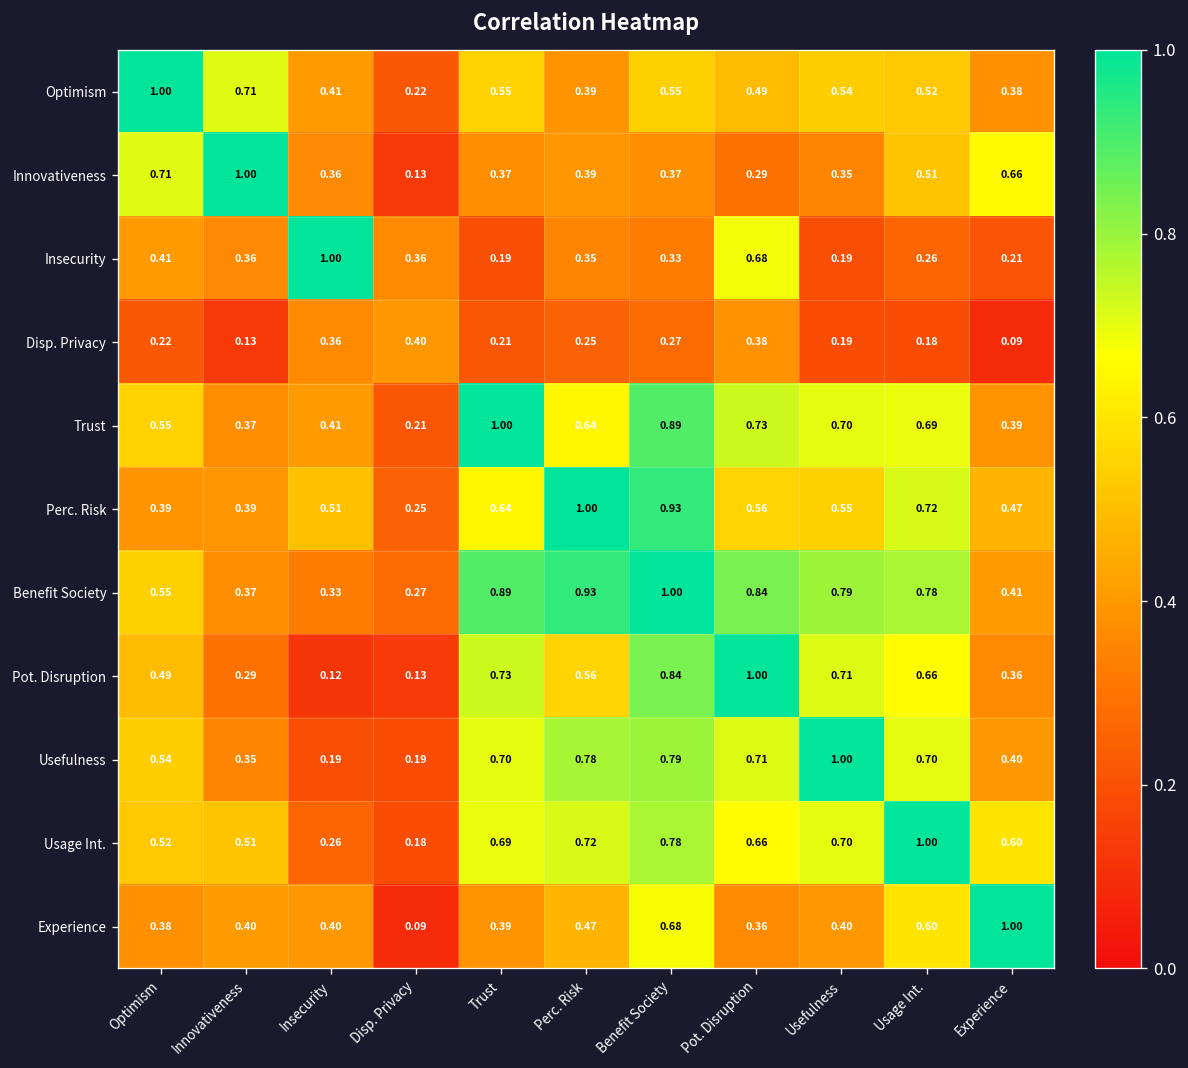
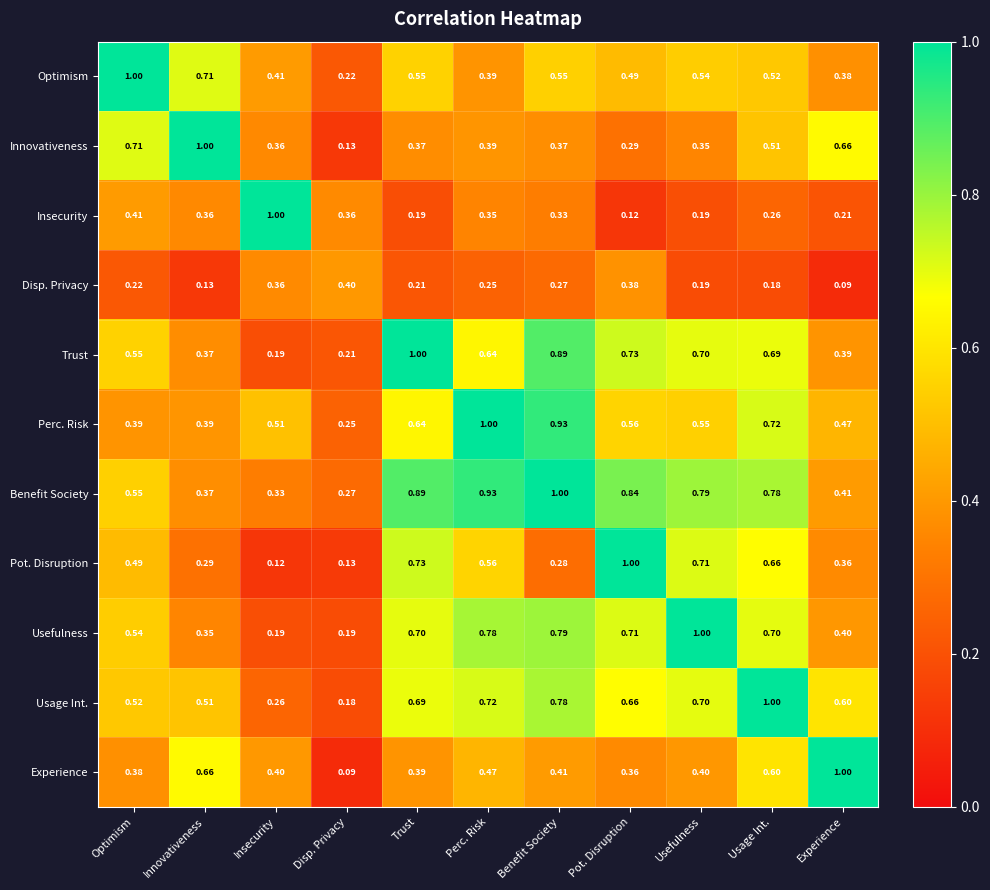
  {
    "Optimism": {
      "Optimism": 1.00,
      "Innovativeness": 0.71,
      "Insecurity": 0.41,
      "Disp. Privacy": 0.22,
      "Trust": 0.55,
      "Perc. Risk": 0.39,
      "Benefit Society": 0.55,
      "Pot. Disruption": 0.49,
      "Usefulness": 0.54,
      "Usage Int.": 0.52,
      "Experience": 0.38
    },
    "Innovativeness": {
      "Optimism": 0.71,
      "Innovativeness": 1.00,
      "Insecurity": 0.36,
      "Disp. Privacy": 0.13,
      "Trust": 0.37,
      "Perc. Risk": 0.39,
      "Benefit Society": 0.37,
      "Pot. Disruption": 0.29,
      "Usefulness": 0.35,
      "Usage Int.": 0.51,
      "Experience": 0.66
    },
    "Insecurity": {
      "Optimism": 0.41,
      "Innovativeness": 0.36,
      "Insecurity": 1.00,
      "Disp. Privacy": 0.36,
      "Trust": 0.19,
      "Perc. Risk": 0.35,
      "Benefit Society": 0.33,
-     "Pot. Disruption": 0.68,
+     "Pot. Disruption": 0.12,
      "Usefulness": 0.19,
      "Usage Int.": 0.26,
      "Experience": 0.21
    },
    "Disp. Privacy": {
      "Optimism": 0.22,
      "Innovativeness": 0.13,
      "Insecurity": 0.36,
      "Disp. Privacy": 0.40,
      "Trust": 0.21,
      "Perc. Risk": 0.25,
      "Benefit Society": 0.27,
      "Pot. Disruption": 0.38,
      "Usefulness": 0.19,
      "Usage Int.": 0.18,
      "Experience": 0.09
    },
    "Trust": {
      "Optimism": 0.55,
      "Innovativeness": 0.37,
-     "Insecurity": 0.41,
+     "Insecurity": 0.19,
      "Disp. Privacy": 0.21,
      "Trust": 1.00,
      "Perc. Risk": 0.64,
      "Benefit Society": 0.89,
      "Pot. Disruption": 0.73,
      "Usefulness": 0.70,
      "Usage Int.": 0.69,
      "Experience": 0.39
    },
    "Perc. Risk": {
      "Optimism": 0.39,
      "Innovativeness": 0.39,
      "Insecurity": 0.51,
      "Disp. Privacy": 0.25,
      "Trust": 0.64,
      "Perc. Risk": 1.00,
      "Benefit Society": 0.93,
      "Pot. Disruption": 0.56,
      "Usefulness": 0.55,
      "Usage Int.": 0.72,
      "Experience": 0.47
    },
    "Benefit Society": {
      "Optimism": 0.55,
      "Innovativeness": 0.37,
      "Insecurity": 0.33,
      "Disp. Privacy": 0.27,
      "Trust": 0.89,
      "Perc. Risk": 0.93,
      "Benefit Society": 1.00,
      "Pot. Disruption": 0.84,
      "Usefulness": 0.79,
      "Usage Int.": 0.78,
      "Experience": 0.41
    },
    "Pot. Disruption": {
      "Optimism": 0.49,
      "Innovativeness": 0.29,
      "Insecurity": 0.12,
      "Disp. Privacy": 0.13,
      "Trust": 0.73,
      "Perc. Risk": 0.56,
-     "Benefit Society": 0.84,
+     "Benefit Society": 0.28,
      "Pot. Disruption": 1.00,
      "Usefulness": 0.71,
      "Usage Int.": 0.66,
      "Experience": 0.36
    },
    "Usefulness": {
      "Optimism": 0.54,
      "Innovativeness": 0.35,
      "Insecurity": 0.19,
      "Disp. Privacy": 0.19,
      "Trust": 0.70,
      "Perc. Risk": 0.78,
      "Benefit Society": 0.79,
      "Pot. Disruption": 0.71,
      "Usefulness": 1.00,
      "Usage Int.": 0.70,
      "Experience": 0.40
    },
    "Usage Int.": {
      "Optimism": 0.52,
      "Innovativeness": 0.51,
      "Insecurity": 0.26,
      "Disp. Privacy": 0.18,
      "Trust": 0.69,
      "Perc. Risk": 0.72,
      "Benefit Society": 0.78,
      "Pot. Disruption": 0.66,
      "Usefulness": 0.70,
      "Usage Int.": 1.00,
      "Experience": 0.60
    },
    "Experience": {
      "Optimism": 0.38,
-     "Innovativeness": 0.40,
+     "Innovativeness": 0.66,
      "Insecurity": 0.40,
      "Disp. Privacy": 0.09,
      "Trust": 0.39,
      "Perc. Risk": 0.47,
-     "Benefit Society": 0.68,
+     "Benefit Society": 0.41,
      "Pot. Disruption": 0.36,
      "Usefulness": 0.40,
      "Usage Int.": 0.60,
      "Experience": 1.00
    }
  }
